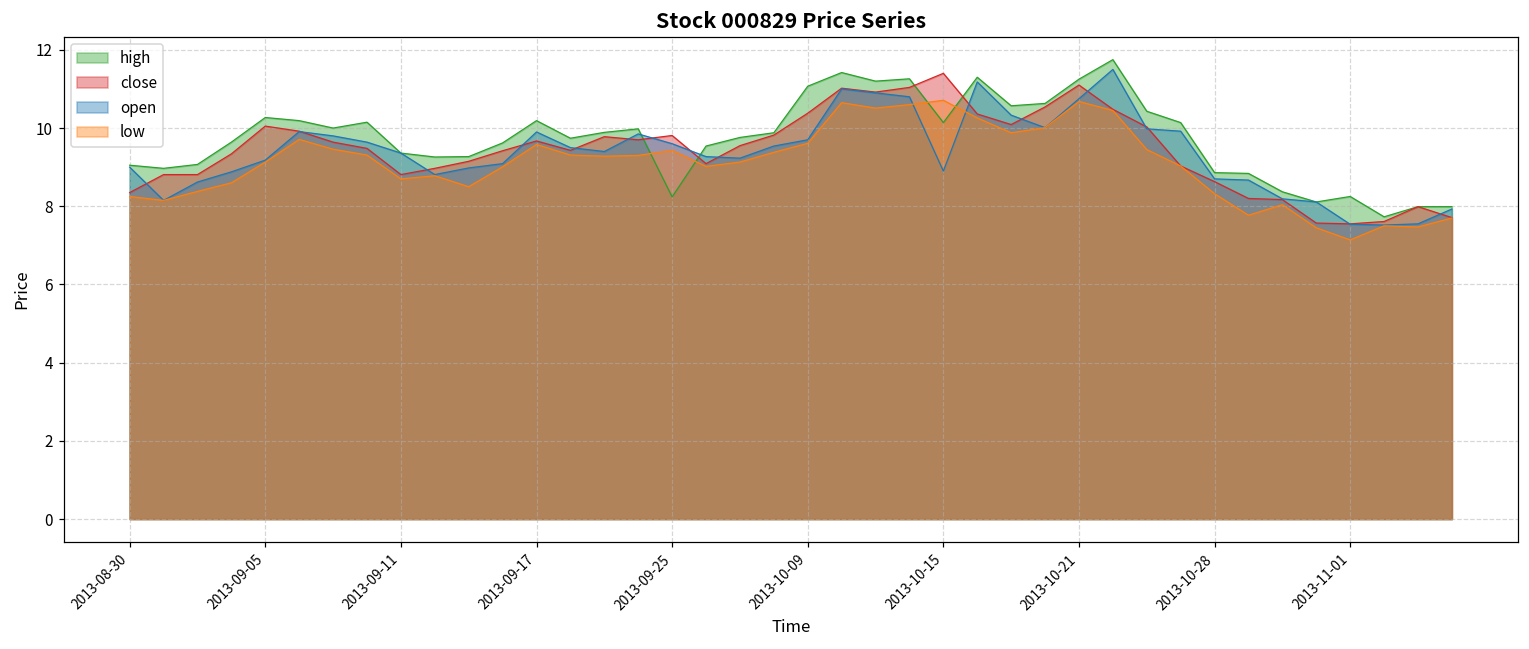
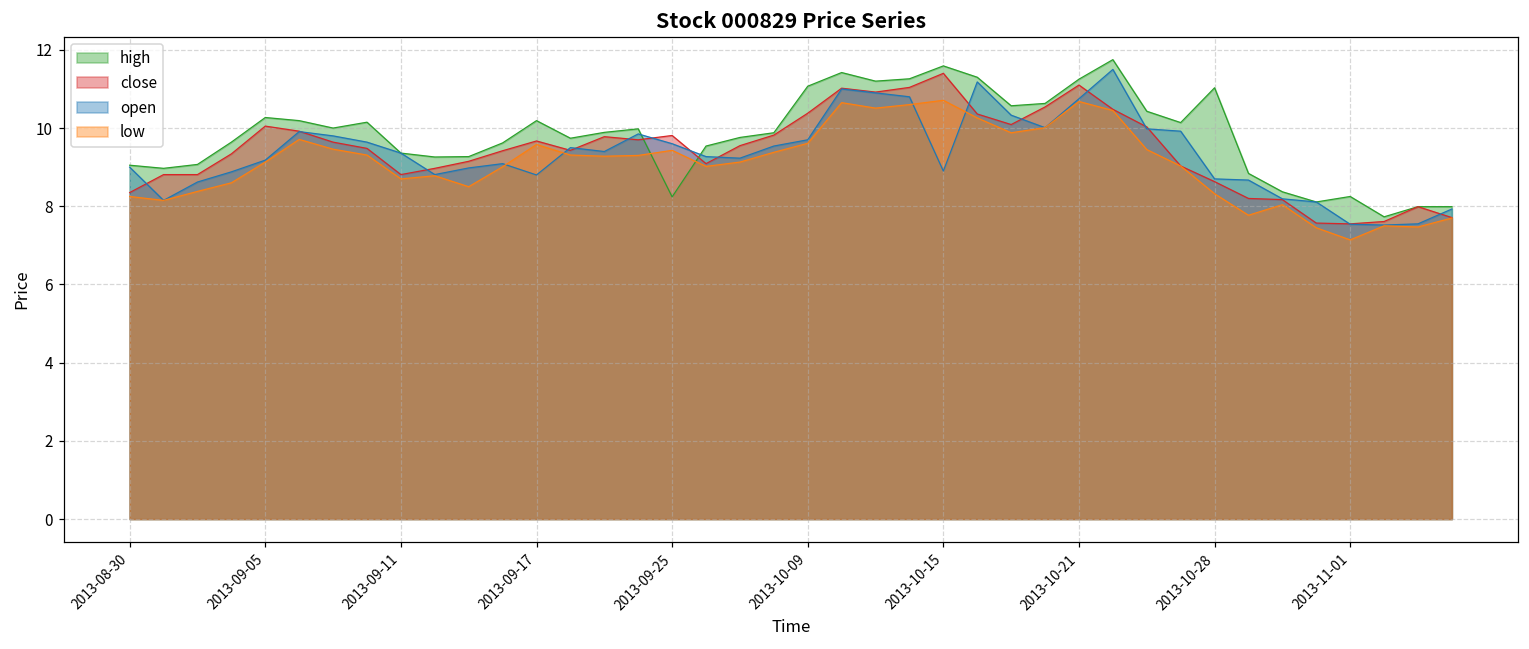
  {
    "high": {
      "2013-09-05": 10.3,
      "2013-09-17": 10.2,
      "2013-09-25": 8.2,
      "2013-10-09": 11.1,
-     "2013-10-15": 10.1,
+     "2013-10-15": 11.6,
      "2013-10-21": 11.3,
-     "2013-10-28": 8.9,
+     "2013-10-28": 11.0,
      "2013-11-01": 8.3
    },
    "open": {
-     "2013-09-17": 9.9,
+     "2013-09-17": 8.8,
      "2013-09-25": 9.6,
      "2013-10-09": 9.7,
      "2013-10-15": 8.9
    }
  }
